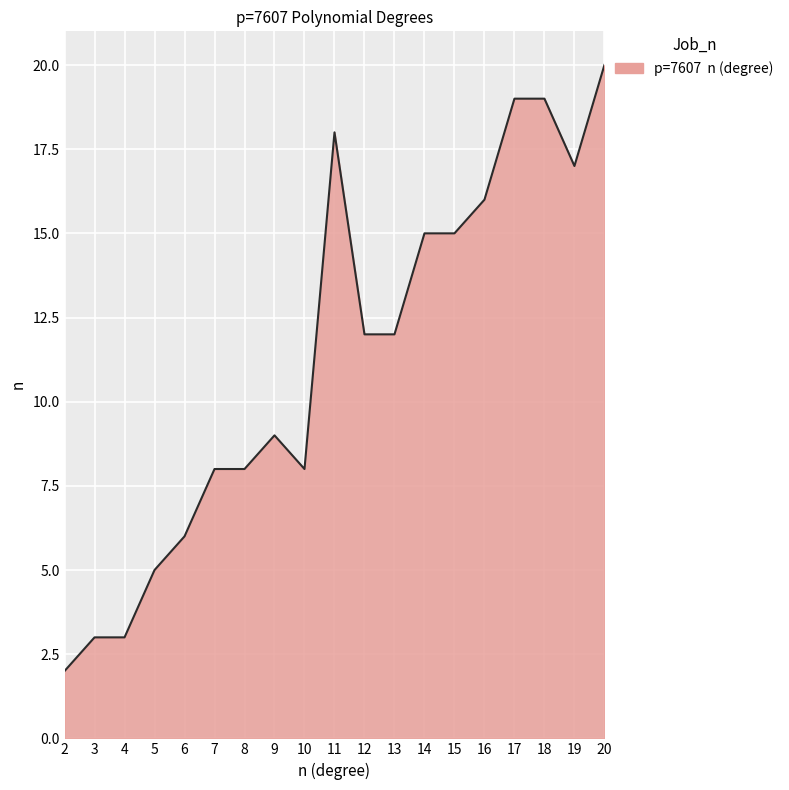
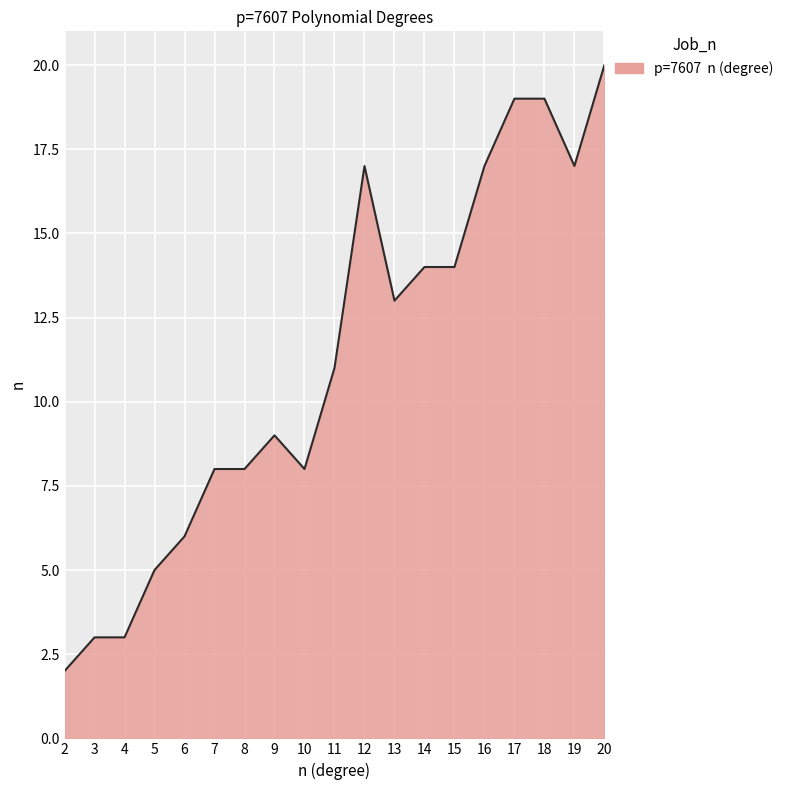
  {
    "2": 2,
    "3": 3,
    "4": 3,
    "5": 5,
    "6": 6,
    "7": 8,
    "8": 8,
    "9": 9,
    "10": 8,
-   "11": 18,
-   "12": 12,
-   "13": 12,
-   "14": 15,
-   "15": 15,
-   "16": 16,
+   "11": 11,
+   "12": 17,
+   "13": 13,
+   "14": 14,
+   "15": 14,
+   "16": 17,
    "17": 19,
    "18": 19,
    "19": 17,
    "20": 20
  }
